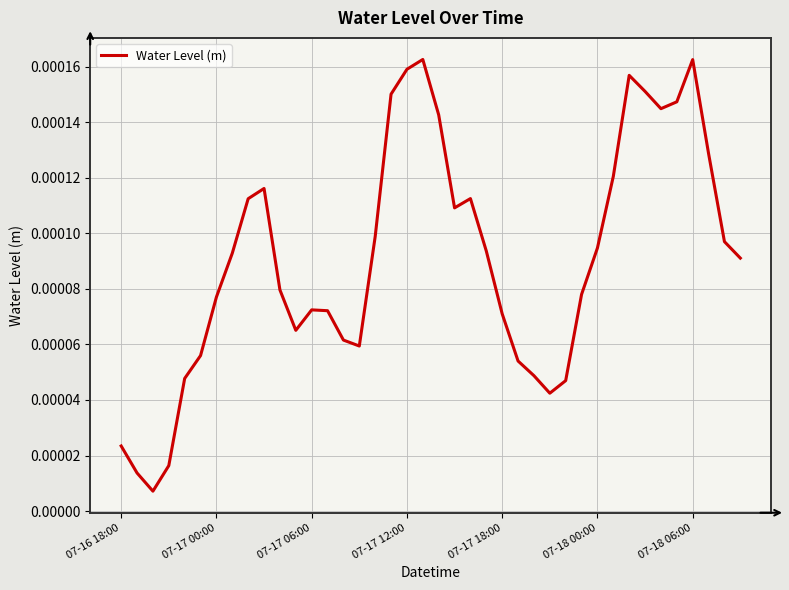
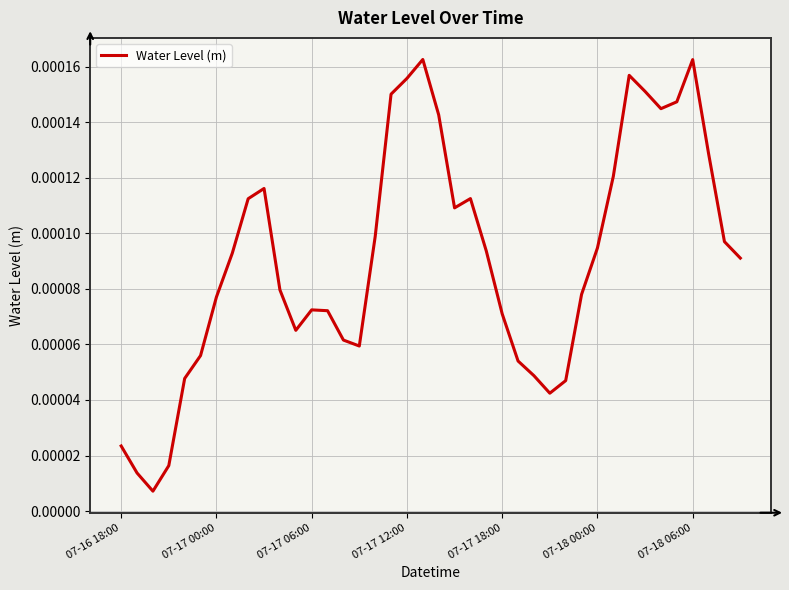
  {
    "07-16 18:00": 0.000023,
    "07-17 00:00": 0.000077,
    "07-17 06:00": 0.000072,
-   "07-17 12:00": 0.000159,
+   "07-17 12:00": 0.000156,
    "07-17 18:00": 0.000071,
    "07-18 00:00": 0.000095,
    "07-18 06:00": 0.000163
  }
